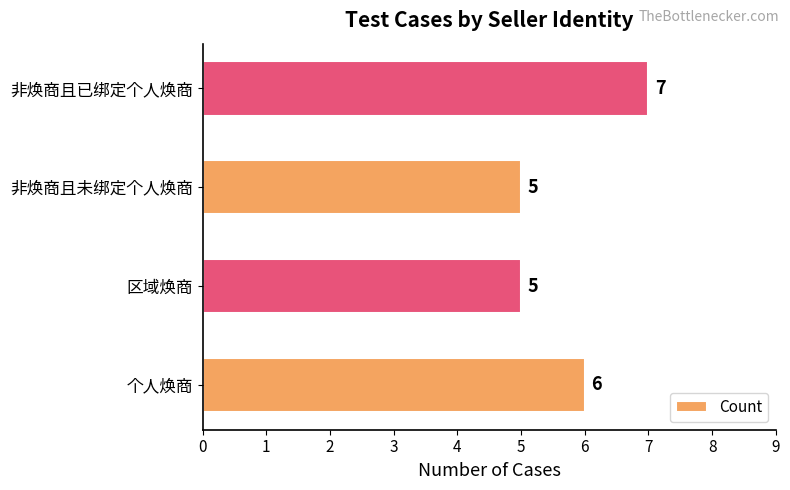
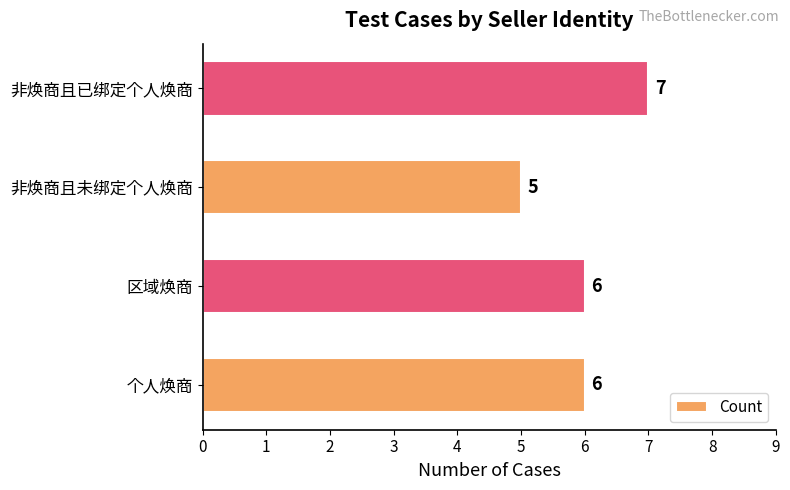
  {
    "非焕商且已绑定个人焕商": 7,
    "非焕商且未绑定个人焕商": 5,
-   "区域焕商": 5,
+   "区域焕商": 6,
    "个人焕商": 6
  }
